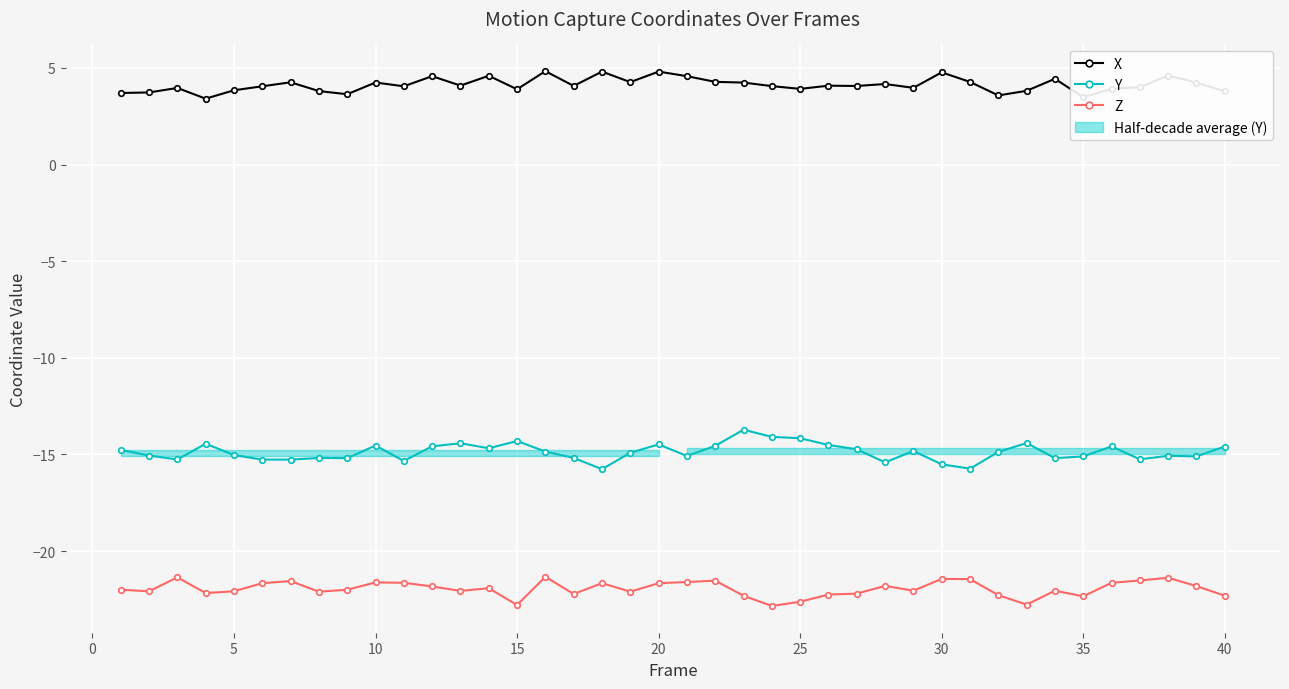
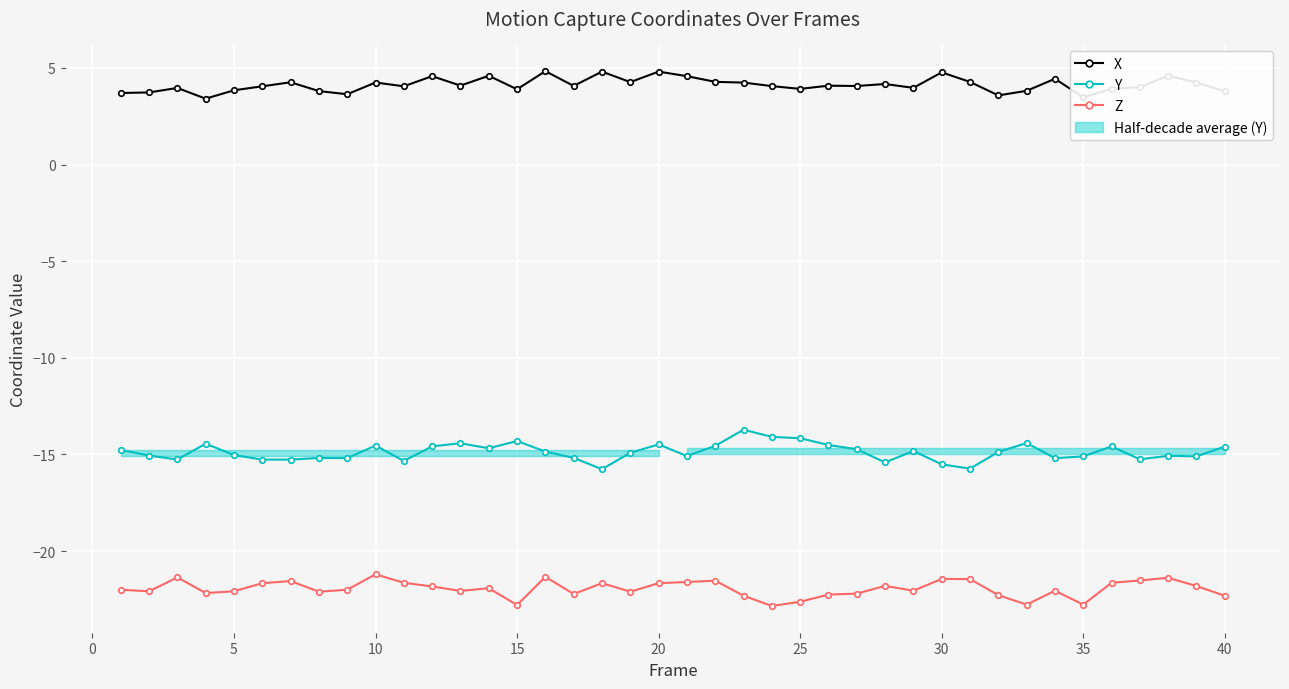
  {
    "X": {
      "5": 3.8,
      "10": 4.2,
      "15": 3.9,
      "20": 4.8,
      "25": 3.9,
      "30": 4.8
    },
    "Z": {
      "5": -22.1,
-     "10": -21.6,
+     "10": -21.2,
      "15": -22.8,
      "20": -21.7,
      "25": -22.6,
      "30": -21.4,
-     "35": -22.3,
+     "35": -22.8,
      "40": -22.3
    }
  }
